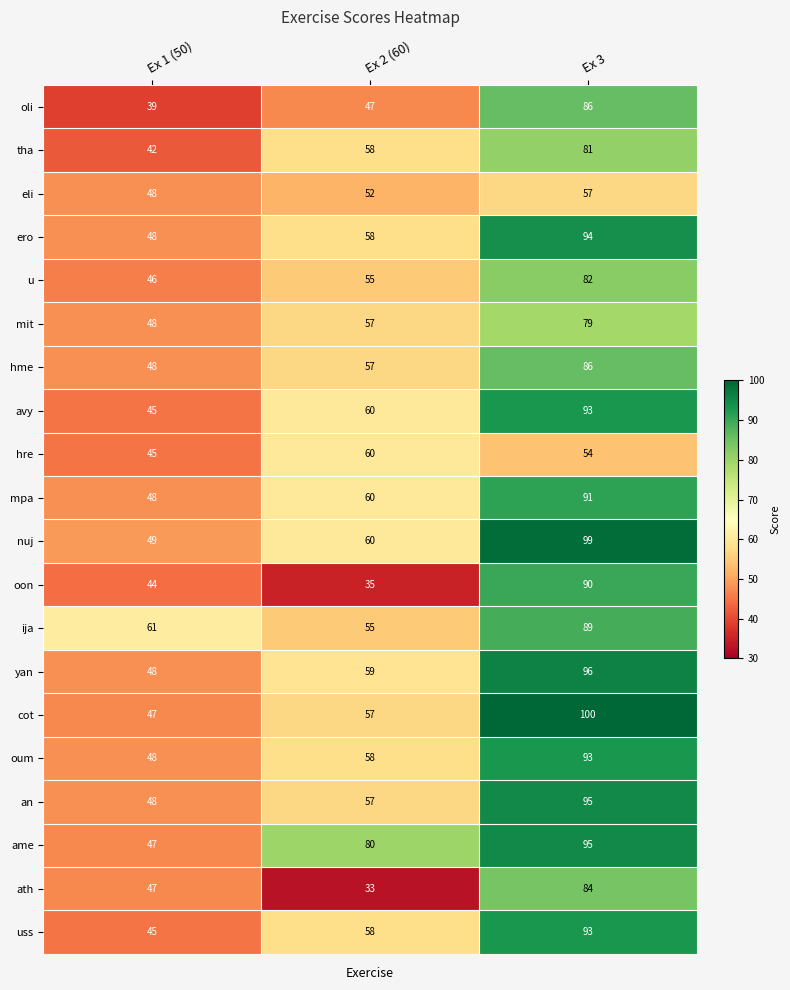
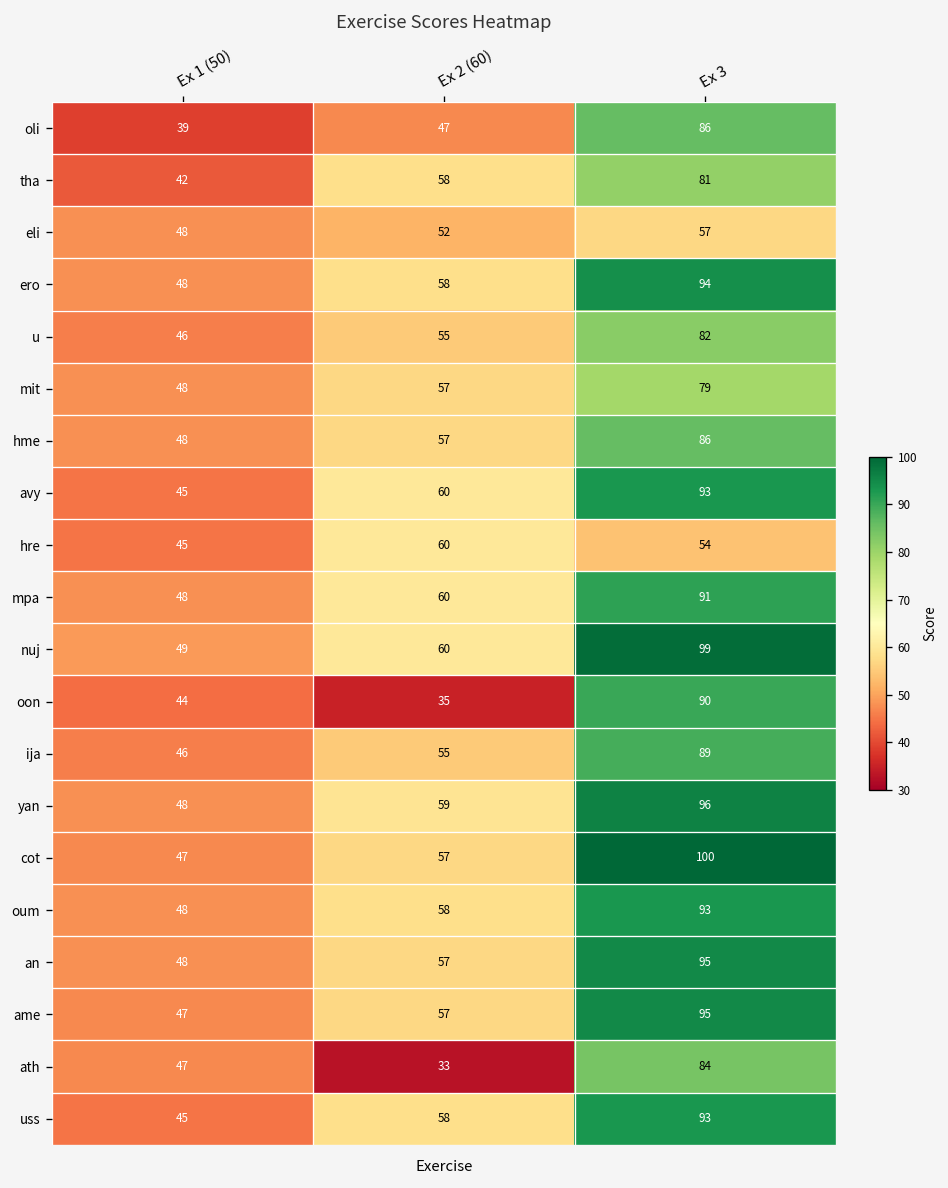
  {
    "oli": {
      "Ex 1 (50)": 39,
      "Ex 2 (60)": 47,
      "Ex 3": 86
    },
    "tha": {
      "Ex 1 (50)": 42,
      "Ex 2 (60)": 58,
      "Ex 3": 81
    },
    "eli": {
      "Ex 1 (50)": 48,
      "Ex 2 (60)": 52,
      "Ex 3": 57
    },
    "ero": {
      "Ex 1 (50)": 48,
      "Ex 2 (60)": 58,
      "Ex 3": 94
    },
    "u": {
      "Ex 1 (50)": 46,
      "Ex 2 (60)": 55,
      "Ex 3": 82
    },
    "mit": {
      "Ex 1 (50)": 48,
      "Ex 2 (60)": 57,
      "Ex 3": 79
    },
    "hme": {
      "Ex 1 (50)": 48,
      "Ex 2 (60)": 57,
      "Ex 3": 86
    },
    "avy": {
      "Ex 1 (50)": 45,
      "Ex 2 (60)": 60,
      "Ex 3": 93
    },
    "hre": {
      "Ex 1 (50)": 45,
      "Ex 2 (60)": 60,
      "Ex 3": 54
    },
    "mpa": {
      "Ex 1 (50)": 48,
      "Ex 2 (60)": 60,
      "Ex 3": 91
    },
    "nuj": {
      "Ex 1 (50)": 49,
      "Ex 2 (60)": 60,
      "Ex 3": 99
    },
    "oon": {
      "Ex 1 (50)": 44,
      "Ex 2 (60)": 35,
      "Ex 3": 90
    },
    "ija": {
-     "Ex 1 (50)": 61,
+     "Ex 1 (50)": 46,
      "Ex 2 (60)": 55,
      "Ex 3": 89
    },
    "yan": {
      "Ex 1 (50)": 48,
      "Ex 2 (60)": 59,
      "Ex 3": 96
    },
    "cot": {
      "Ex 1 (50)": 47,
      "Ex 2 (60)": 57,
      "Ex 3": 100
    },
    "oum": {
      "Ex 1 (50)": 48,
      "Ex 2 (60)": 58,
      "Ex 3": 93
    },
    "an": {
      "Ex 1 (50)": 48,
      "Ex 2 (60)": 57,
      "Ex 3": 95
    },
    "ame": {
      "Ex 1 (50)": 47,
-     "Ex 2 (60)": 80,
+     "Ex 2 (60)": 57,
      "Ex 3": 95
    },
    "ath": {
      "Ex 1 (50)": 47,
      "Ex 2 (60)": 33,
      "Ex 3": 84
    },
    "uss": {
      "Ex 1 (50)": 45,
      "Ex 2 (60)": 58,
      "Ex 3": 93
    }
  }
